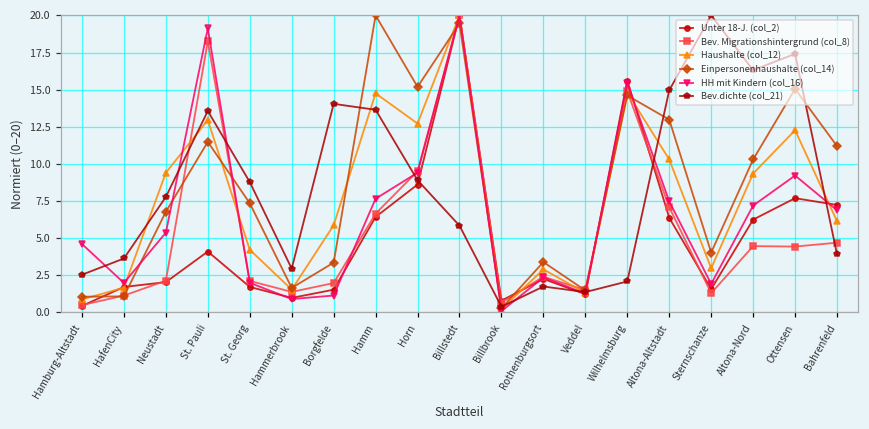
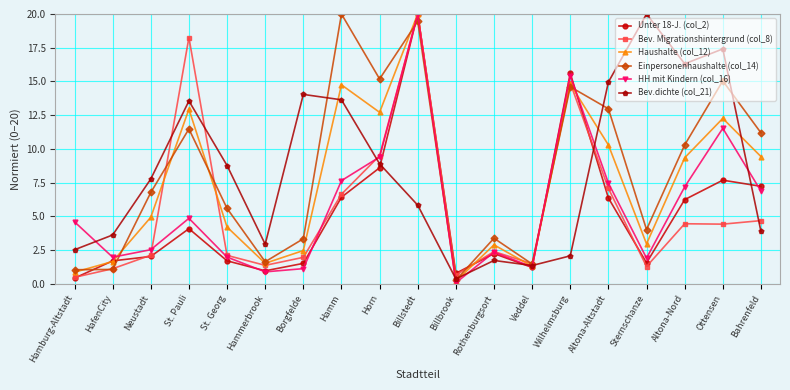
  {
    "Bev. Migrationshintergrund (col_8)": {
      "St. Pauli": 18.3,
      "Borgfelde": 2.0,
      "Hamm": 6.6,
      "Altona-Altstadt": 7.1,
      "Sternschanze": 1.3,
      "Altona-Nord": 4.5,
      "Ottensen": 4.4,
      "Bahrenfeld": 4.7
    },
    "Haushalte (col_12)": {
-     "Neustadt": 9.4,
+     "Neustadt": 4.9,
      "St. Pauli": 12.9,
      "St. Georg": 4.2,
-     "Borgfelde": 5.9,
+     "Borgfelde": 2.5,
      "Hamm": 14.8,
      "Horn": 12.7,
      "Rothenburgsort": 2.9,
      "Altona-Altstadt": 10.3,
      "Sternschanze": 3.0,
      "Altona-Nord": 9.3,
      "Ottensen": 12.3,
-     "Bahrenfeld": 6.1
+     "Bahrenfeld": 9.4
    },
    "Einpersonenhaushalte (col_14)": {
      "Neustadt": 6.8,
      "St. Pauli": 11.5,
-     "St. Georg": 7.3,
+     "St. Georg": 5.6,
      "Borgfelde": 3.3,
      "Hamm": 20.0,
      "Horn": 15.2,
      "Billstedt": 19.5,
      "Rothenburgsort": 3.4,
      "Wilhelmsburg": 14.6,
      "Altona-Altstadt": 13.0,
      "Sternschanze": 4.0,
      "Altona-Nord": 10.3,
      "Bahrenfeld": 11.2
    },
    "HH mit Kindern (col_16)": {
      "Hamburg-Altstadt": 4.6,
      "HafenCity": 2.0,
-     "Neustadt": 5.4,
-     "St. Pauli": 19.1,
+     "Neustadt": 2.5,
+     "St. Pauli": 4.9,
      "Borgfelde": 1.1,
      "Hamm": 7.6,
      "Altona-Altstadt": 7.5,
      "Sternschanze": 1.9,
      "Altona-Nord": 7.2,
-     "Ottensen": 9.2,
+     "Ottensen": 11.5,
      "Bahrenfeld": 6.9
    }
  }
